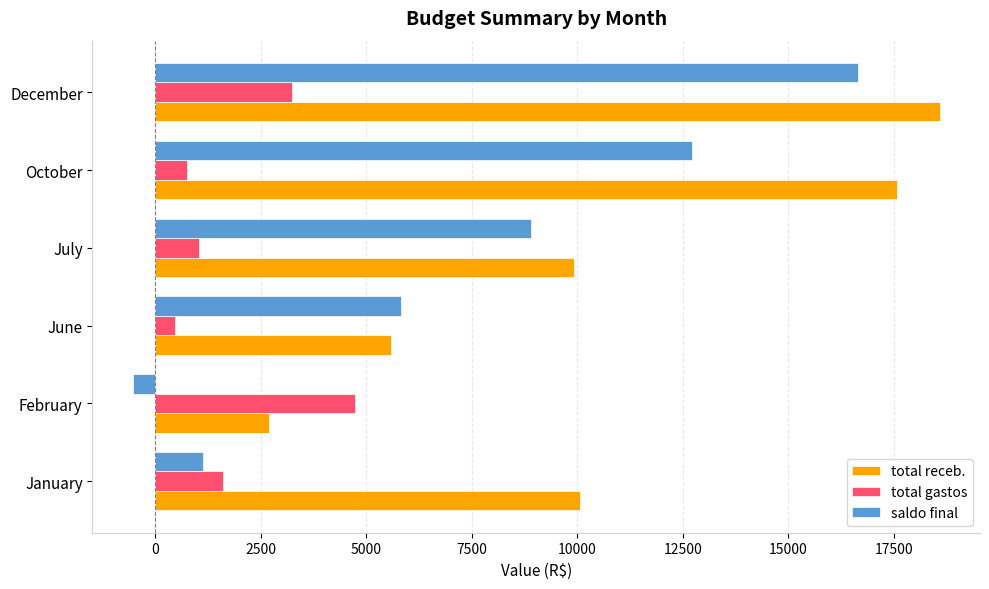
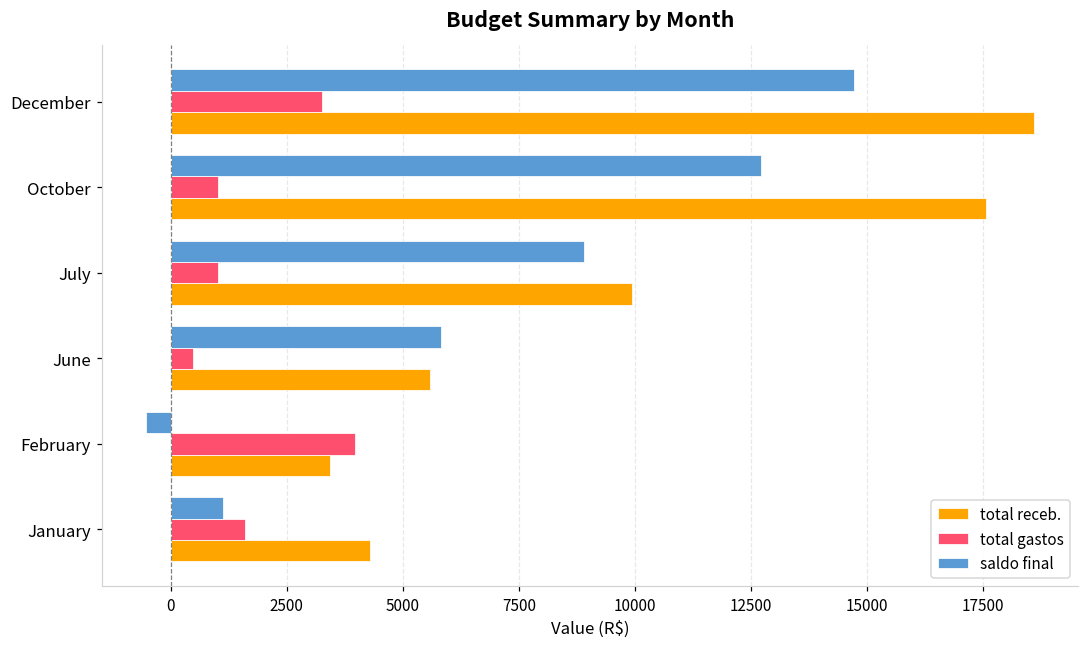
  {
    "total receb.": {
      "December": 18600,
      "October": 17600,
      "July": 9900,
      "June": 5600,
-     "February": 2700,
-     "January": 10100
+     "February": 3400,
+     "January": 4300
    },
    "total gastos": {
      "December": 3300,
-     "October": 700,
+     "October": 1000,
      "July": 1000,
      "June": 500,
-     "February": 4700,
+     "February": 4000,
      "January": 1600
    },
    "saldo final": {
-     "December": 16700,
+     "December": 14700,
      "October": 12700,
      "July": 8900,
      "June": 5800,
      "February": -500,
      "January": 1100
    }
  }
